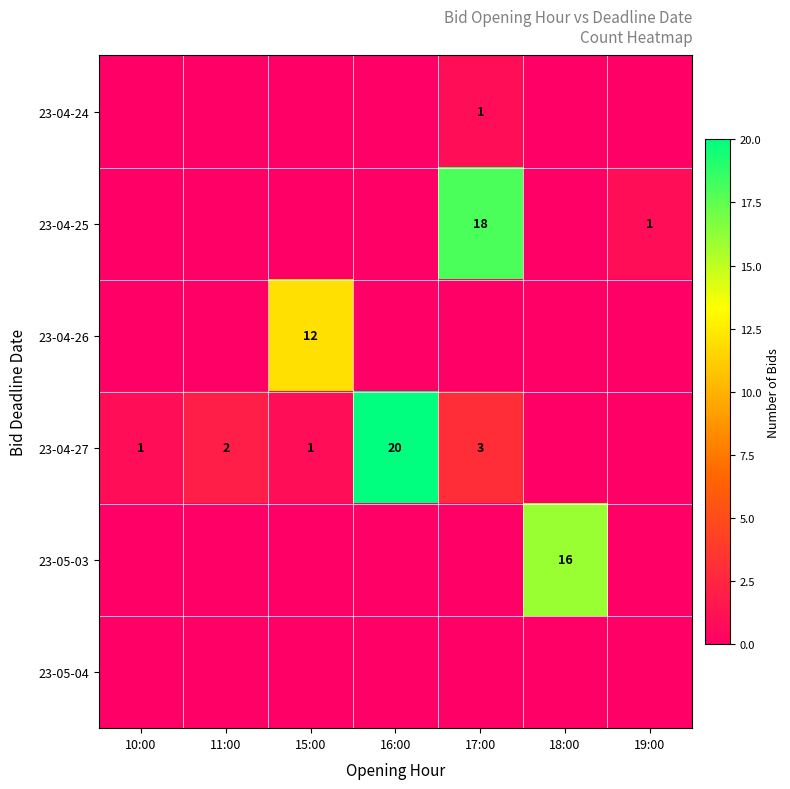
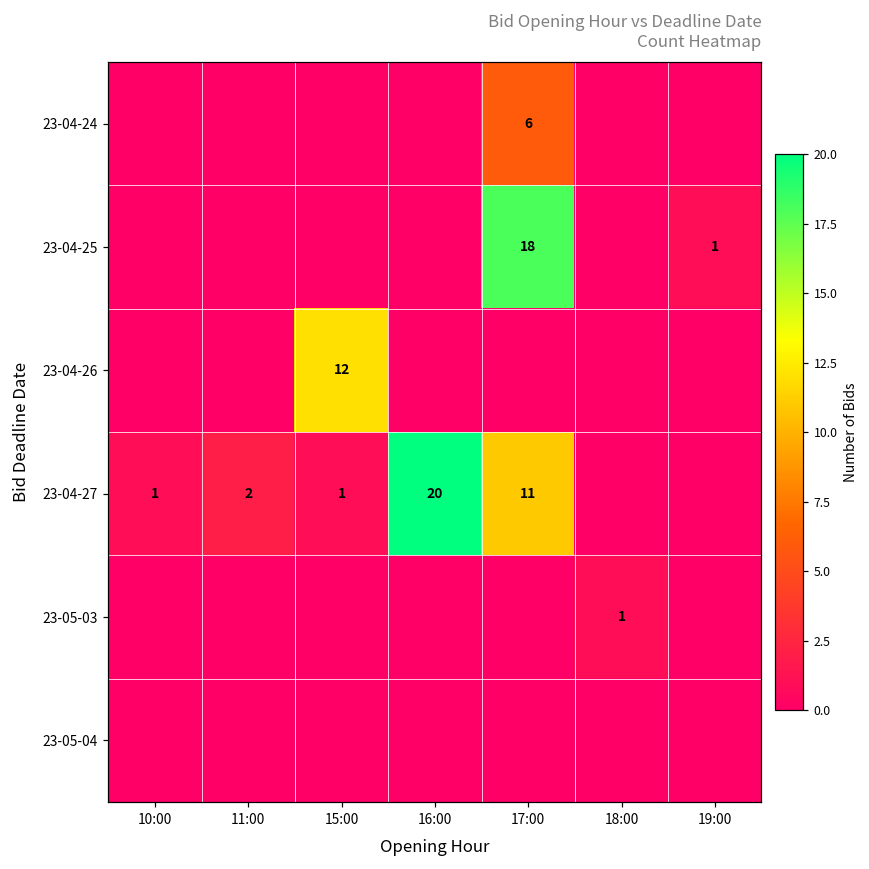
  {
    "23-04-24": {
-     "17:00": 1
+     "17:00": 6
    },
    "23-04-25": {
      "17:00": 18,
      "19:00": 1
    },
    "23-04-26": {
      "15:00": 12
    },
    "23-04-27": {
      "10:00": 1,
      "11:00": 2,
      "15:00": 1,
      "16:00": 20,
-     "17:00": 3
+     "17:00": 11
    },
    "23-05-03": {
-     "18:00": 16
+     "18:00": 1
    }
  }
